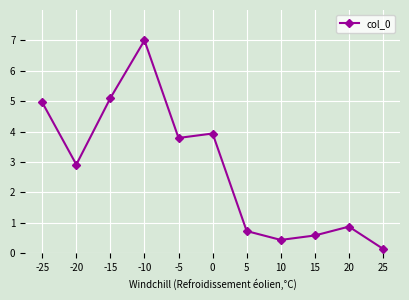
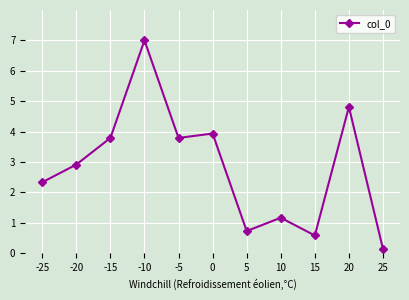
  {
-   "-25": 5.0,
+   "-25": 2.3,
    "-20": 2.9,
-   "-15": 5.1,
+   "-15": 3.8,
    "-10": 7.0,
    "-5": 3.8,
    "0": 3.9,
    "5": 0.7,
-   "10": 0.4,
+   "10": 1.2,
    "15": 0.6,
-   "20": 0.9,
+   "20": 4.8,
    "25": 0.1
  }
